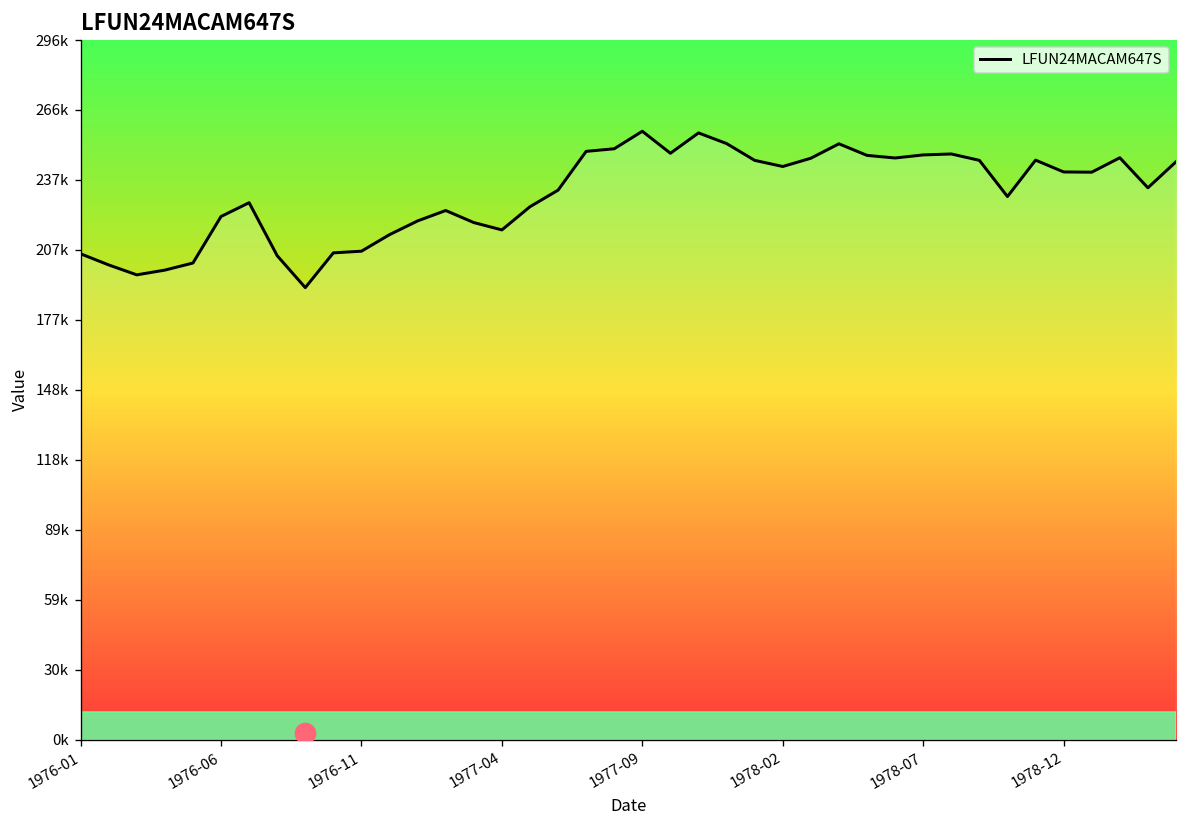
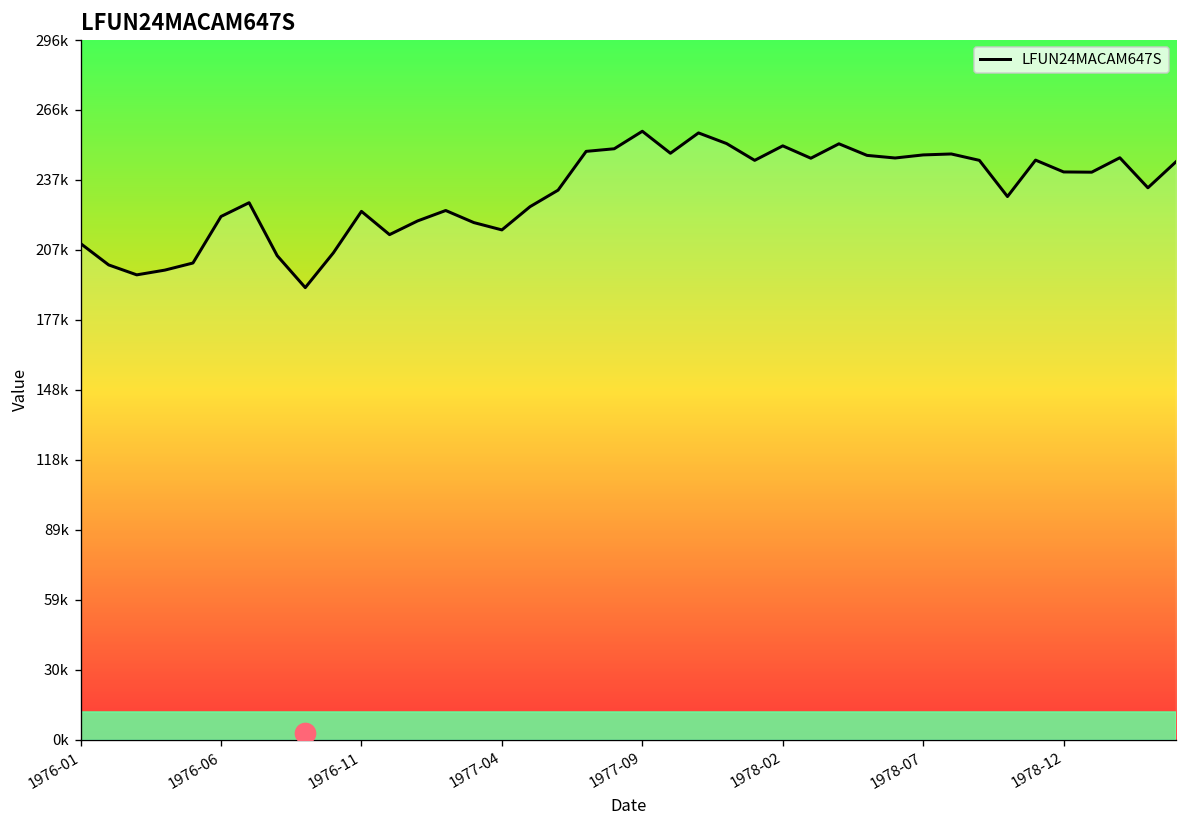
  {
    "LFUN24MACAM647S": {
-     "1976-01": 205000,
+     "1976-01": 210000,
      "1976-06": 221000,
-     "1976-11": 207000,
+     "1976-11": 223000,
      "1977-04": 215000,
      "1977-09": 257000,
-     "1978-02": 242000,
+     "1978-02": 251000,
      "1978-07": 247000,
      "1978-12": 240000
    }
  }
